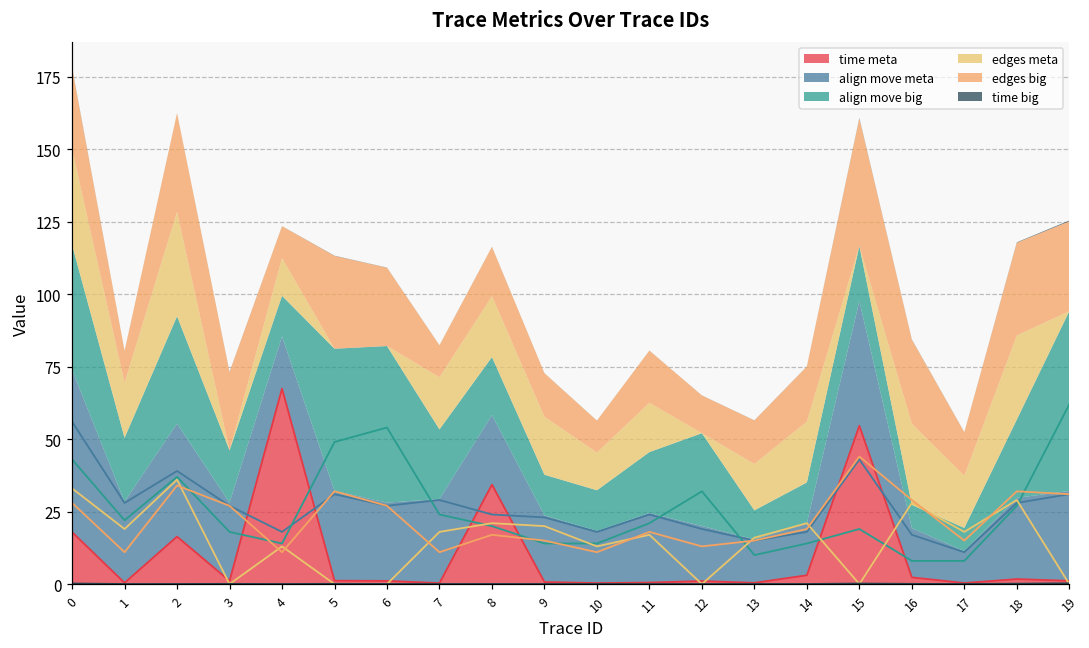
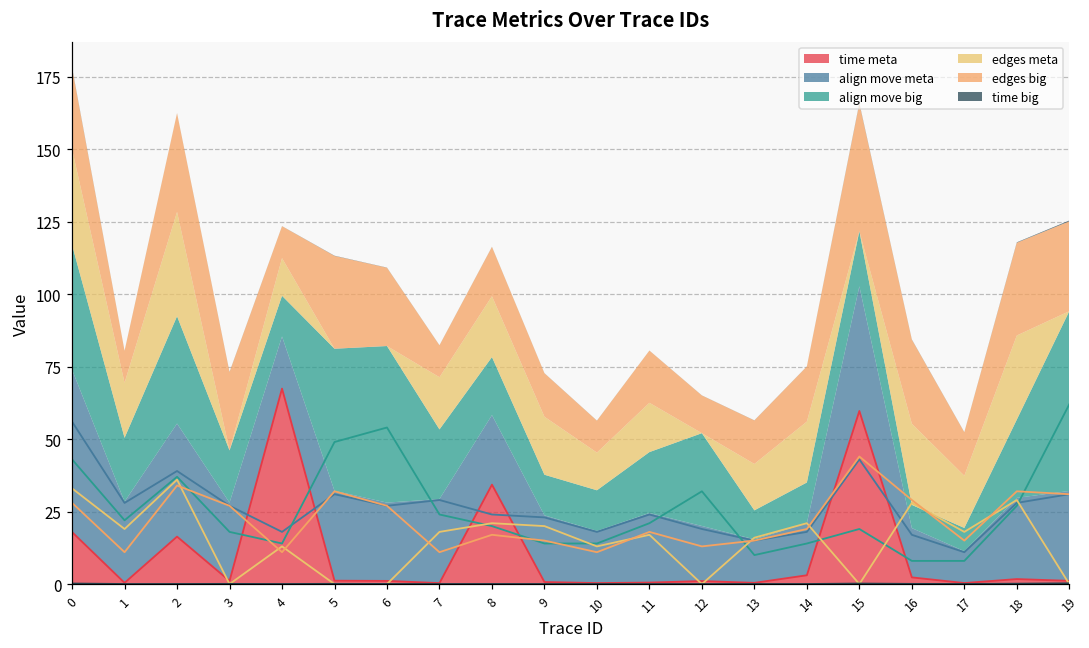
  {
    "time meta": {
      "0": 18,
      "2": 16,
      "3": 1,
      "4": 67,
      "5": 1,
      "6": 1,
      "8": 34,
      "12": 1,
      "14": 3,
-     "15": 55,
+     "15": 60,
      "16": 2,
      "18": 2
    }
  }
